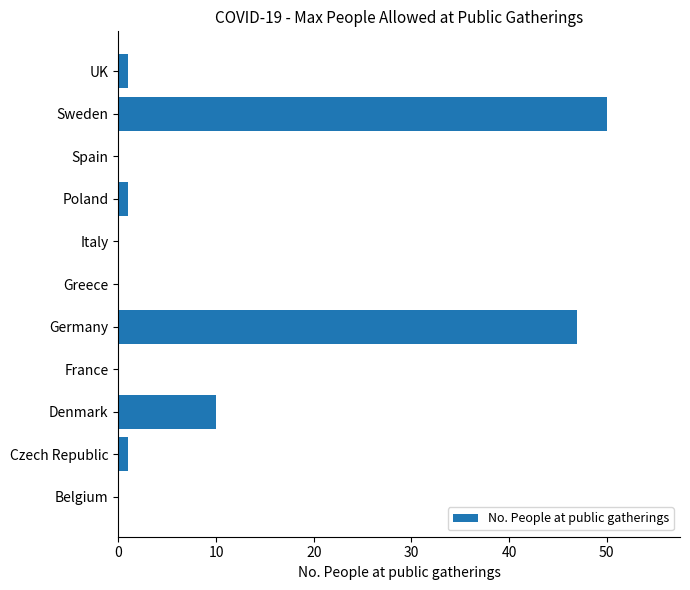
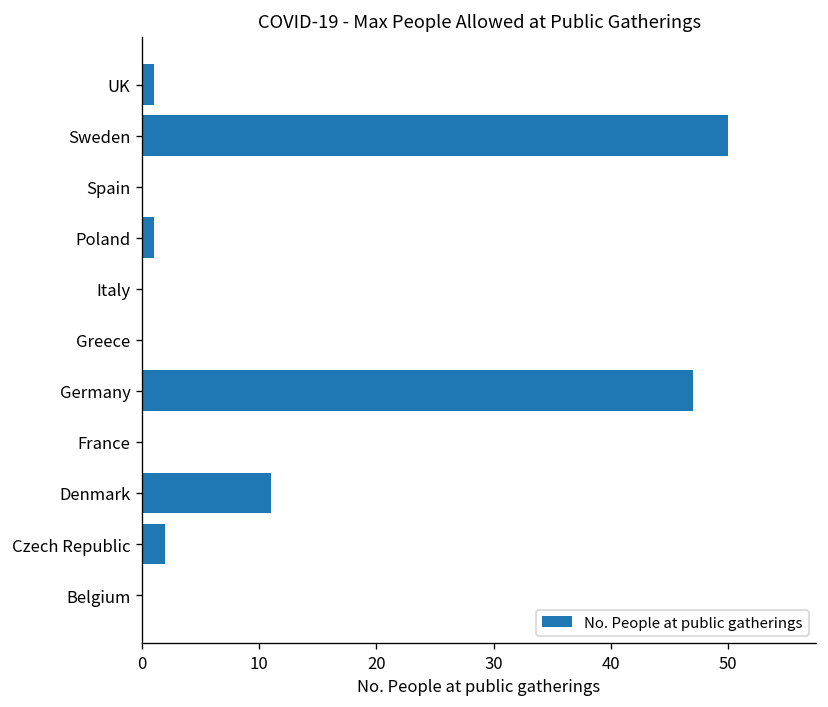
  {
    "UK": 1,
    "Sweden": 50,
    "Spain": 0,
    "Poland": 1,
    "Italy": 0,
    "Greece": 0,
    "Germany": 47,
    "France": 0,
-   "Denmark": 10,
-   "Czech Republic": 1,
+   "Denmark": 11,
+   "Czech Republic": 2,
    "Belgium": 0
  }
